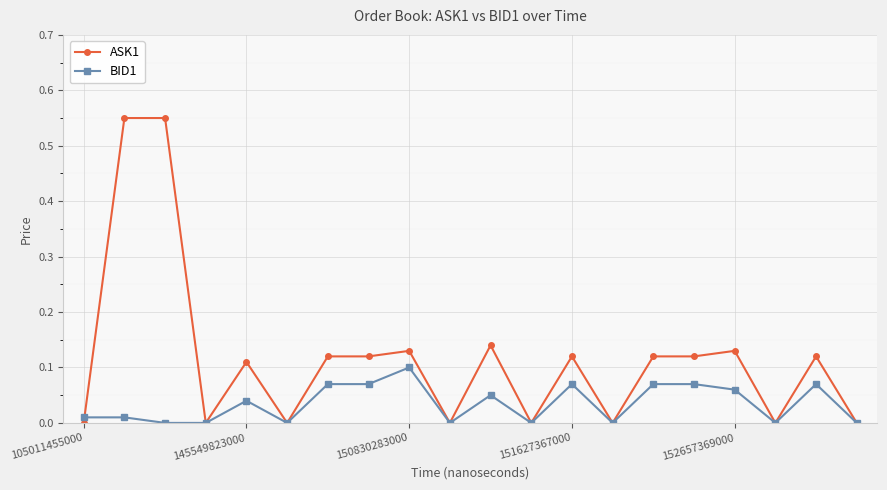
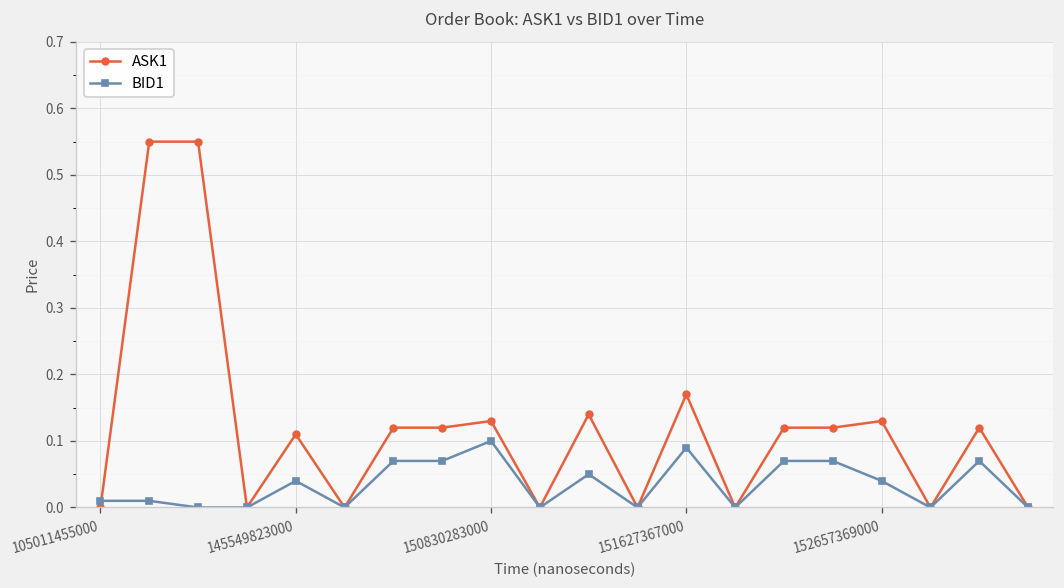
  {
    "ASK1": {
      "145549823000": 0.11,
      "150830283000": 0.13,
-     "151627367000": 0.12,
+     "151627367000": 0.17,
      "152657369000": 0.13
    },
    "BID1": {
      "145549823000": 0.04,
      "150830283000": 0.10,
-     "151627367000": 0.07,
-     "152657369000": 0.06
+     "151627367000": 0.09,
+     "152657369000": 0.04
    }
  }
